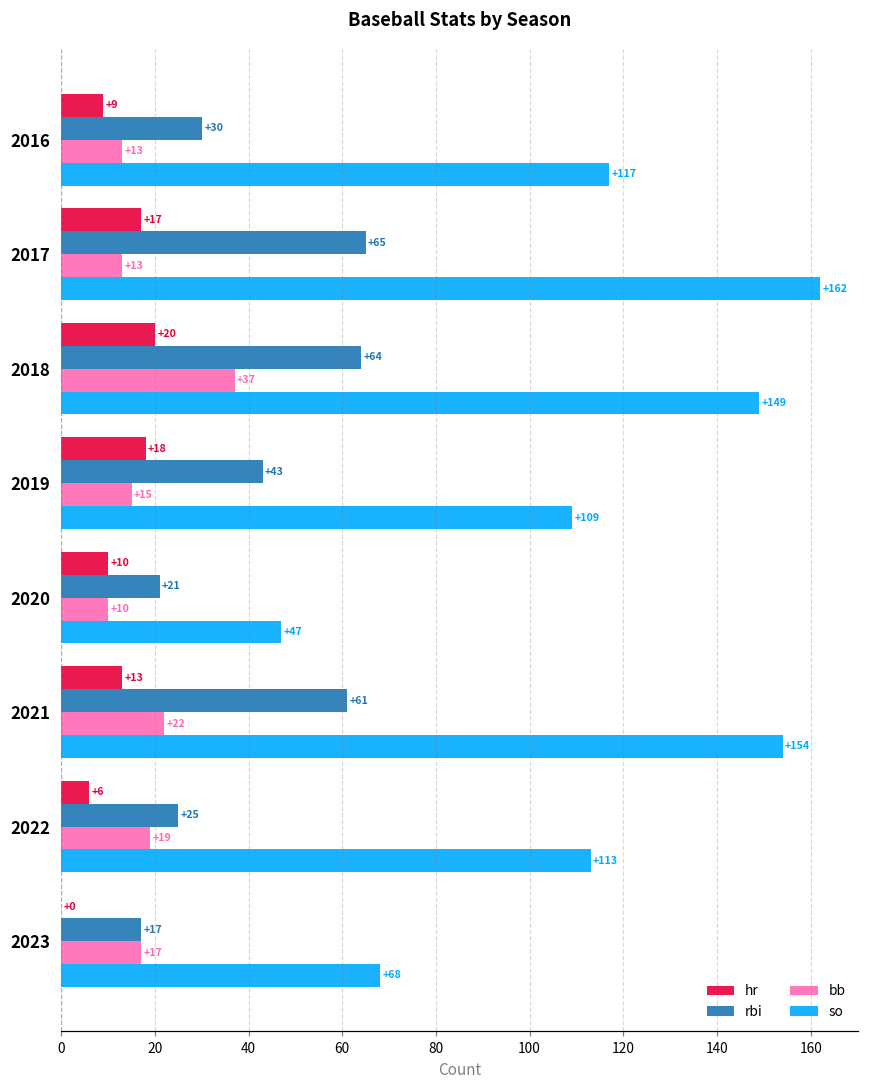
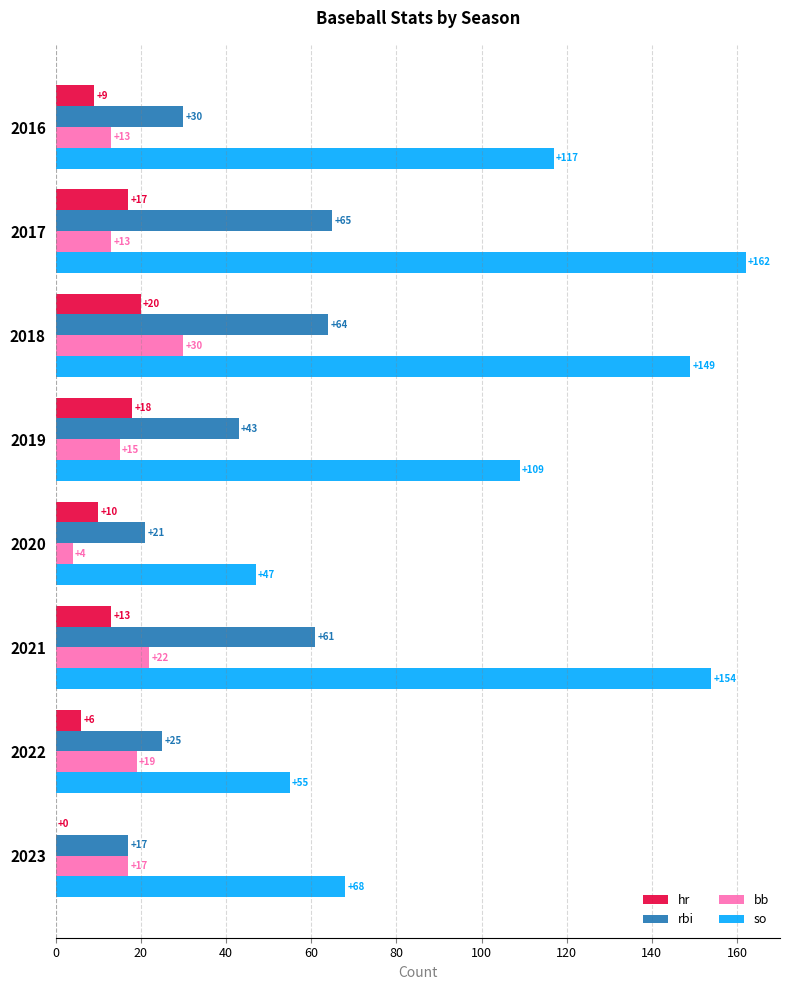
  {
    "hr": {
      "2016": "+9",
      "2017": "+17",
      "2018": "+20",
      "2019": "+18",
      "2020": "+10",
      "2021": "+13",
      "2022": "+6",
      "2023": "+0"
    },
    "rbi": {
      "2016": "+30",
      "2017": "+65",
      "2018": "+64",
      "2019": "+43",
      "2020": "+21",
      "2021": "+61",
      "2022": "+25",
      "2023": "+17"
    },
    "bb": {
      "2016": "+13",
      "2017": "+13",
-     "2018": "+37",
+     "2018": "+30",
      "2019": "+15",
-     "2020": "+10",
+     "2020": "+4",
      "2021": "+22",
      "2022": "+19",
      "2023": "+17"
    },
    "so": {
      "2016": "+117",
      "2017": "+162",
      "2018": "+149",
      "2019": "+109",
      "2020": "+47",
      "2021": "+154",
-     "2022": "+113",
+     "2022": "+55",
      "2023": "+68"
    }
  }
